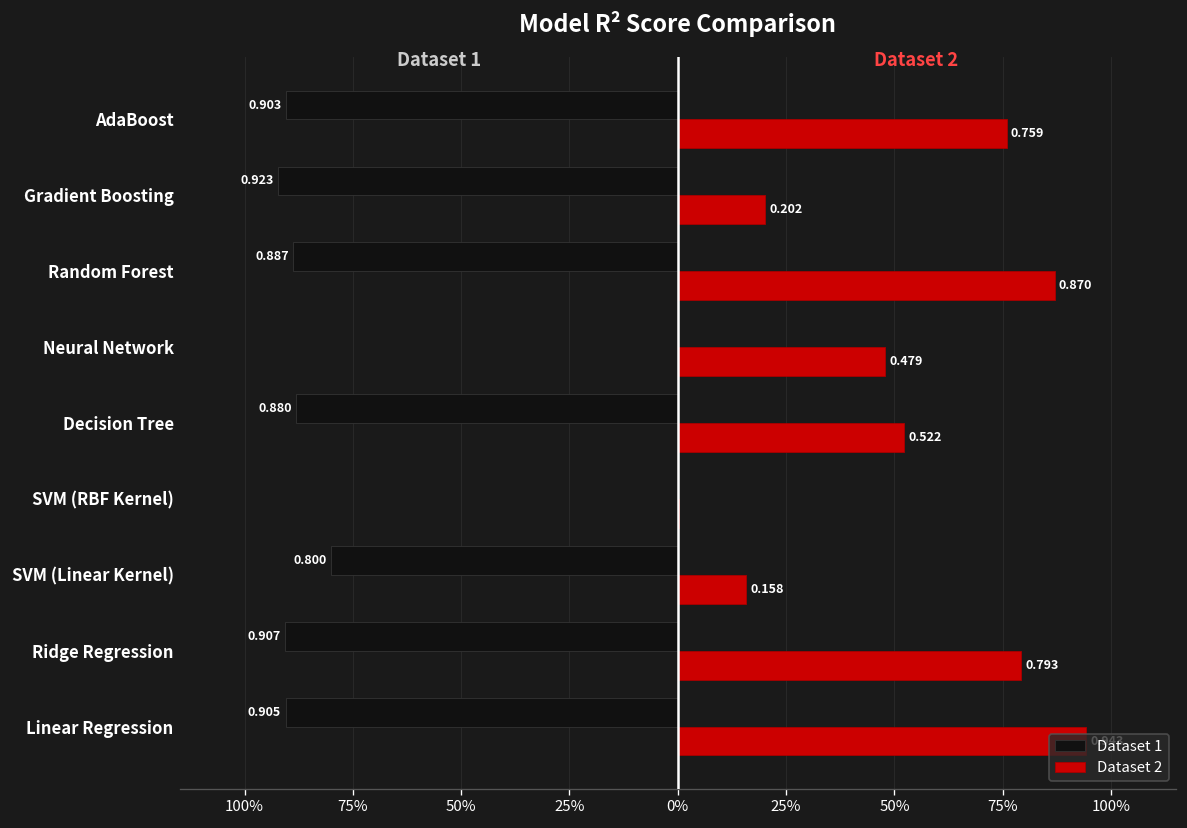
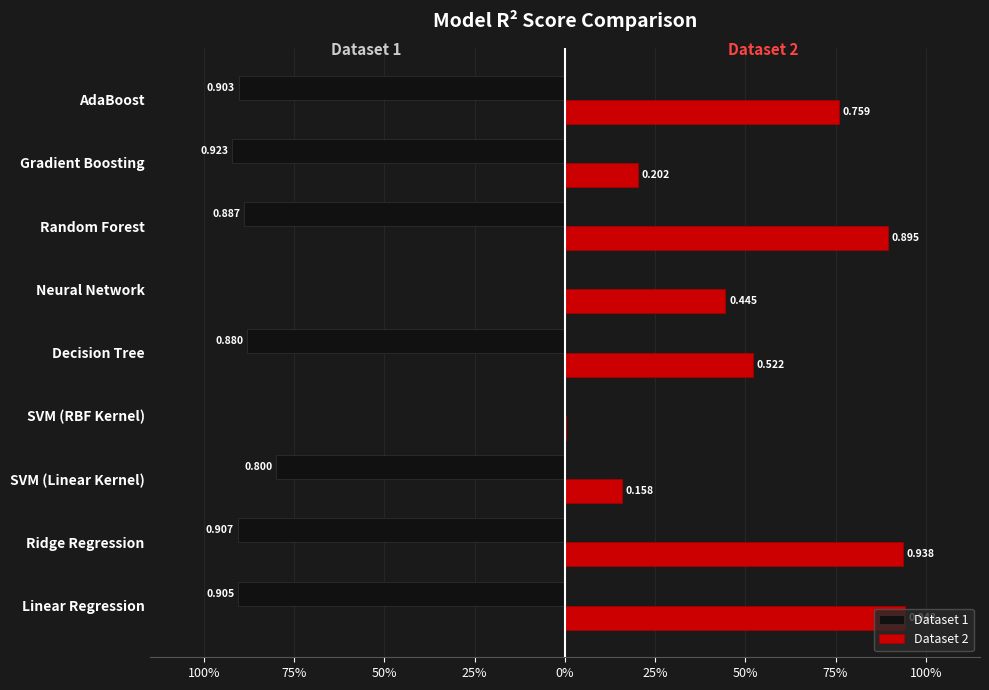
  {
    "Dataset 2": {
      "AdaBoost": 0.759,
      "Gradient Boosting": 0.202,
-     "Random Forest": 0.870,
-     "Neural Network": 0.479,
+     "Random Forest": 0.895,
+     "Neural Network": 0.445,
      "Decision Tree": 0.522,
      "SVM (Linear Kernel)": 0.158,
-     "Ridge Regression": 0.793
+     "Ridge Regression": 0.938
    }
  }
